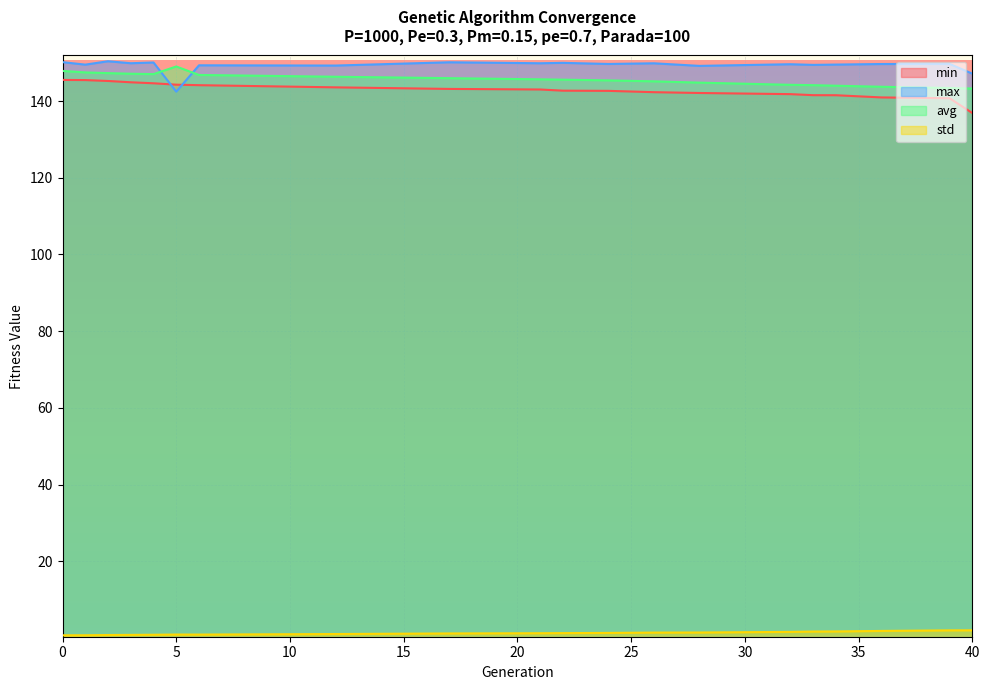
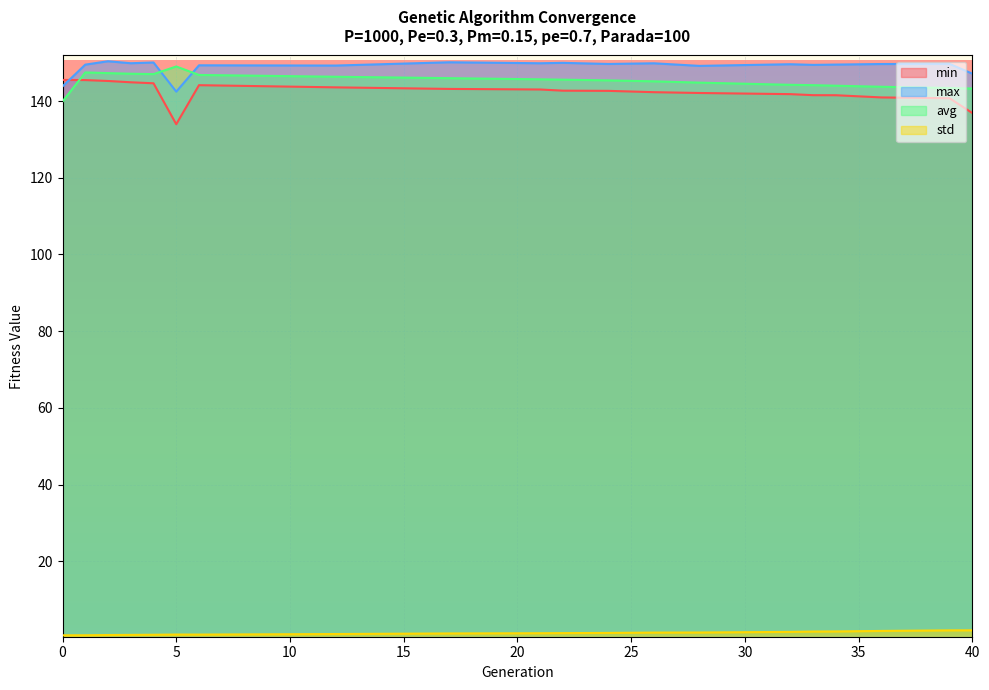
  {
    "min": {
      "0": 146,
-     "5": 144,
+     "5": 134,
      "40": 137
    },
    "max": {
-     "0": 150,
+     "0": 144,
      "5": 142,
      "40": 147
    },
    "avg": {
-     "0": 148,
+     "0": 140,
      "5": 149,
      "40": 143
    },
    "std": {
      "0": 1,
      "5": 1,
      "40": 2
    }
  }
